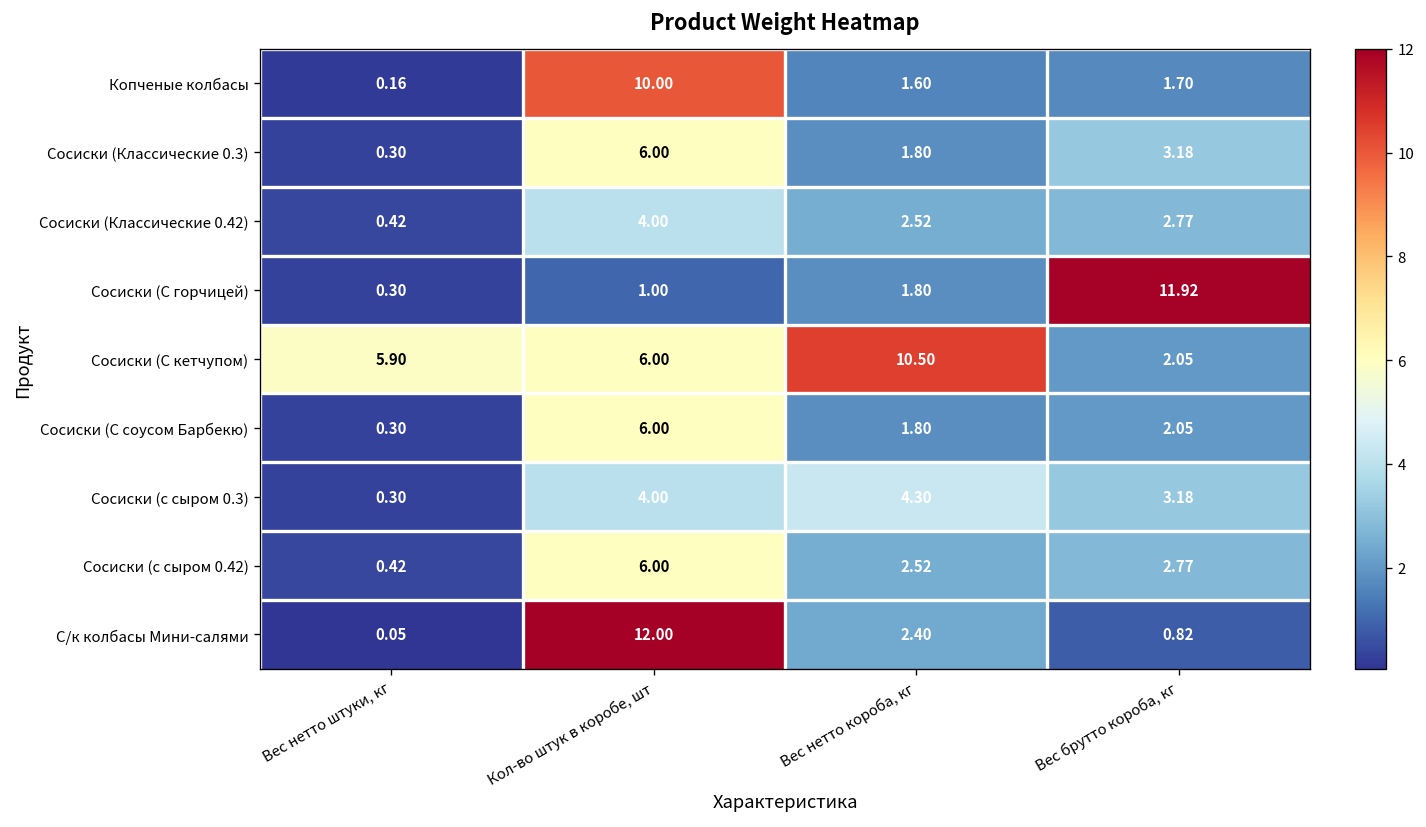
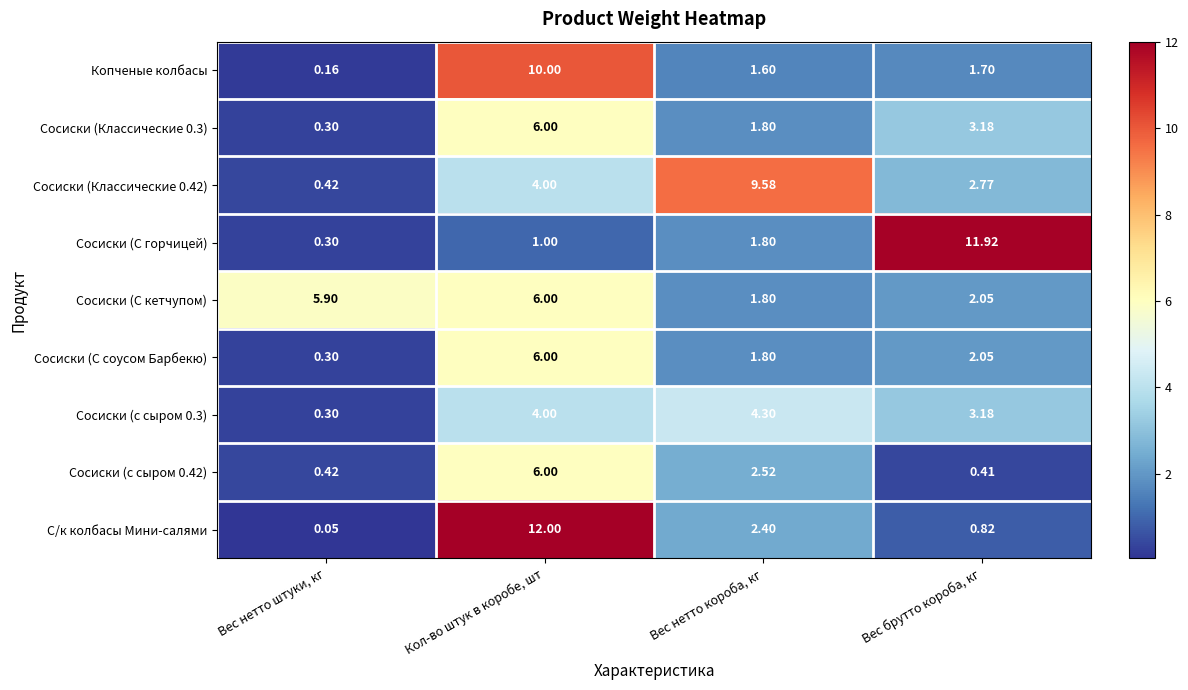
  {
    "Копченые колбасы": {
      "Вес нетто штуки, кг": 0.16,
      "Кол-во штук в коробе, шт": 10.00,
      "Вес нетто короба, кг": 1.60,
      "Вес брутто короба, кг": 1.70
    },
    "Сосиски (Классические 0.3)": {
      "Вес нетто штуки, кг": 0.30,
      "Кол-во штук в коробе, шт": 6.00,
      "Вес нетто короба, кг": 1.80,
      "Вес брутто короба, кг": 3.18
    },
    "Сосиски (Классические 0.42)": {
      "Вес нетто штуки, кг": 0.42,
      "Кол-во штук в коробе, шт": 4.00,
-     "Вес нетто короба, кг": 2.52,
+     "Вес нетто короба, кг": 9.58,
      "Вес брутто короба, кг": 2.77
    },
    "Сосиски (С горчицей)": {
      "Вес нетто штуки, кг": 0.30,
      "Кол-во штук в коробе, шт": 1.00,
      "Вес нетто короба, кг": 1.80,
      "Вес брутто короба, кг": 11.92
    },
    "Сосиски (С кетчупом)": {
      "Вес нетто штуки, кг": 5.90,
      "Кол-во штук в коробе, шт": 6.00,
-     "Вес нетто короба, кг": 10.50,
+     "Вес нетто короба, кг": 1.80,
      "Вес брутто короба, кг": 2.05
    },
    "Сосиски (С соусом Барбекю)": {
      "Вес нетто штуки, кг": 0.30,
      "Кол-во штук в коробе, шт": 6.00,
      "Вес нетто короба, кг": 1.80,
      "Вес брутто короба, кг": 2.05
    },
    "Сосиски (с сыром 0.3)": {
      "Вес нетто штуки, кг": 0.30,
      "Кол-во штук в коробе, шт": 4.00,
      "Вес нетто короба, кг": 4.30,
      "Вес брутто короба, кг": 3.18
    },
    "Сосиски (с сыром 0.42)": {
      "Вес нетто штуки, кг": 0.42,
      "Кол-во штук в коробе, шт": 6.00,
      "Вес нетто короба, кг": 2.52,
-     "Вес брутто короба, кг": 2.77
+     "Вес брутто короба, кг": 0.41
    },
    "С/к колбасы Мини-салями": {
      "Вес нетто штуки, кг": 0.05,
      "Кол-во штук в коробе, шт": 12.00,
      "Вес нетто короба, кг": 2.40,
      "Вес брутто короба, кг": 0.82
    }
  }
